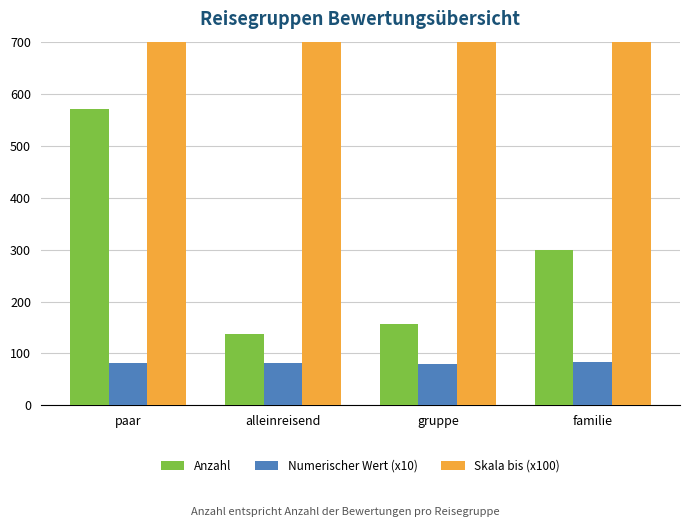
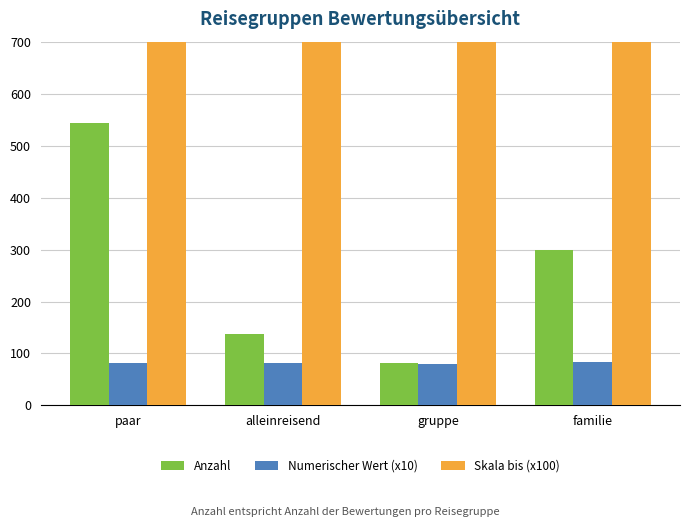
  {
    "Anzahl": {
-     "paar": 570,
+     "paar": 540,
      "alleinreisend": 140,
-     "gruppe": 160,
+     "gruppe": 80,
      "familie": 300
    },
    "Numerischer Wert (x10)": {
      "paar": 80,
      "alleinreisend": 80,
      "gruppe": 80,
      "familie": 80
    }
  }
